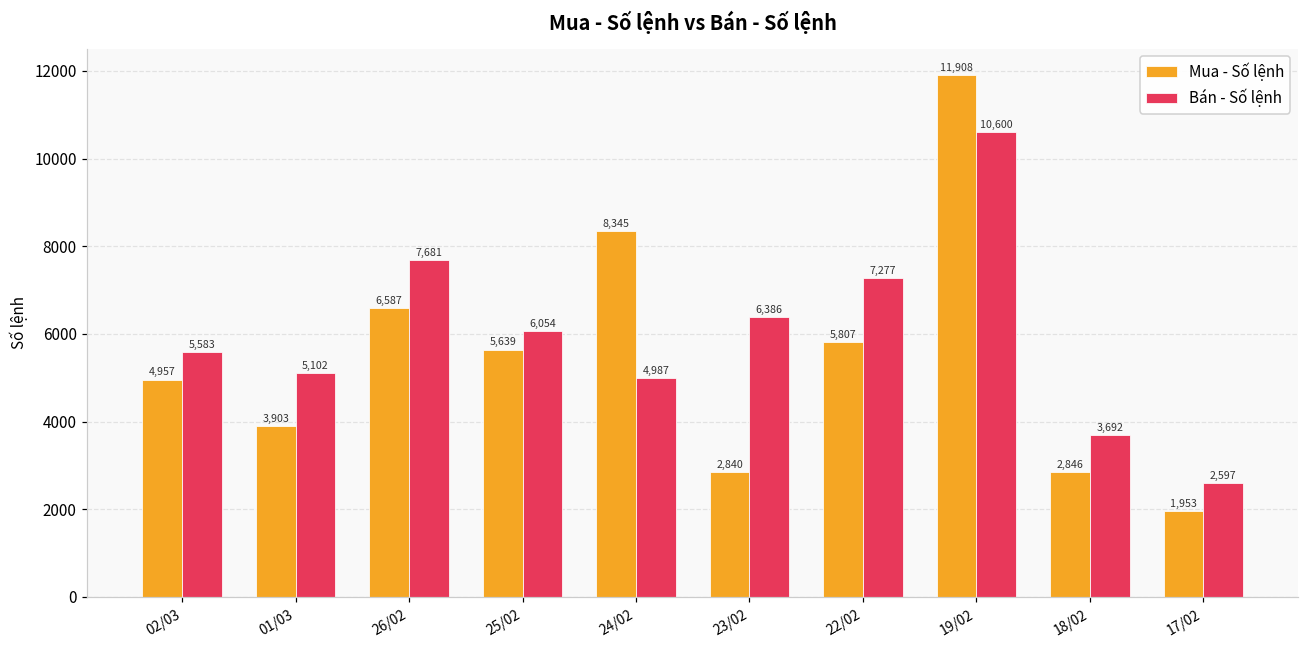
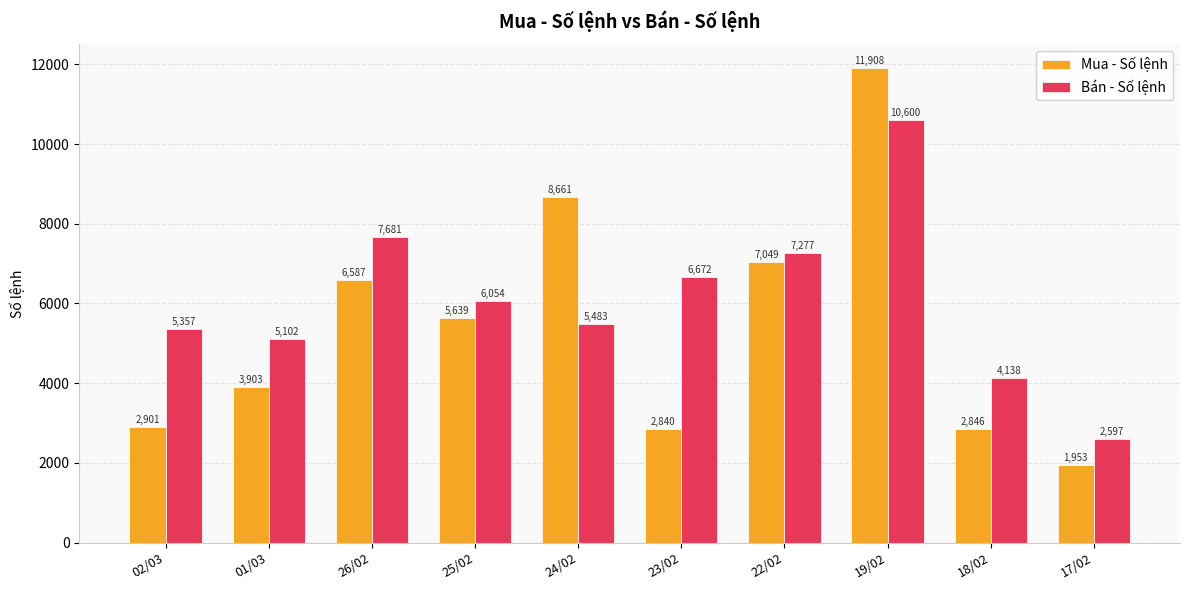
  {
    "Mua - Số lệnh": {
-     "02/03": "4,957",
+     "02/03": "2,901",
      "01/03": "3,903",
      "26/02": "6,587",
      "25/02": "5,639",
-     "24/02": "8,345",
+     "24/02": "8,661",
      "23/02": "2,840",
-     "22/02": "5,807",
+     "22/02": "7,049",
      "19/02": "11,908",
      "18/02": "2,846",
      "17/02": "1,953"
    },
    "Bán - Số lệnh": {
-     "02/03": "5,583",
+     "02/03": "5,357",
      "01/03": "5,102",
      "26/02": "7,681",
      "25/02": "6,054",
-     "24/02": "4,987",
-     "23/02": "6,386",
+     "24/02": "5,483",
+     "23/02": "6,672",
      "22/02": "7,277",
      "19/02": "10,600",
-     "18/02": "3,692",
+     "18/02": "4,138",
      "17/02": "2,597"
    }
  }
